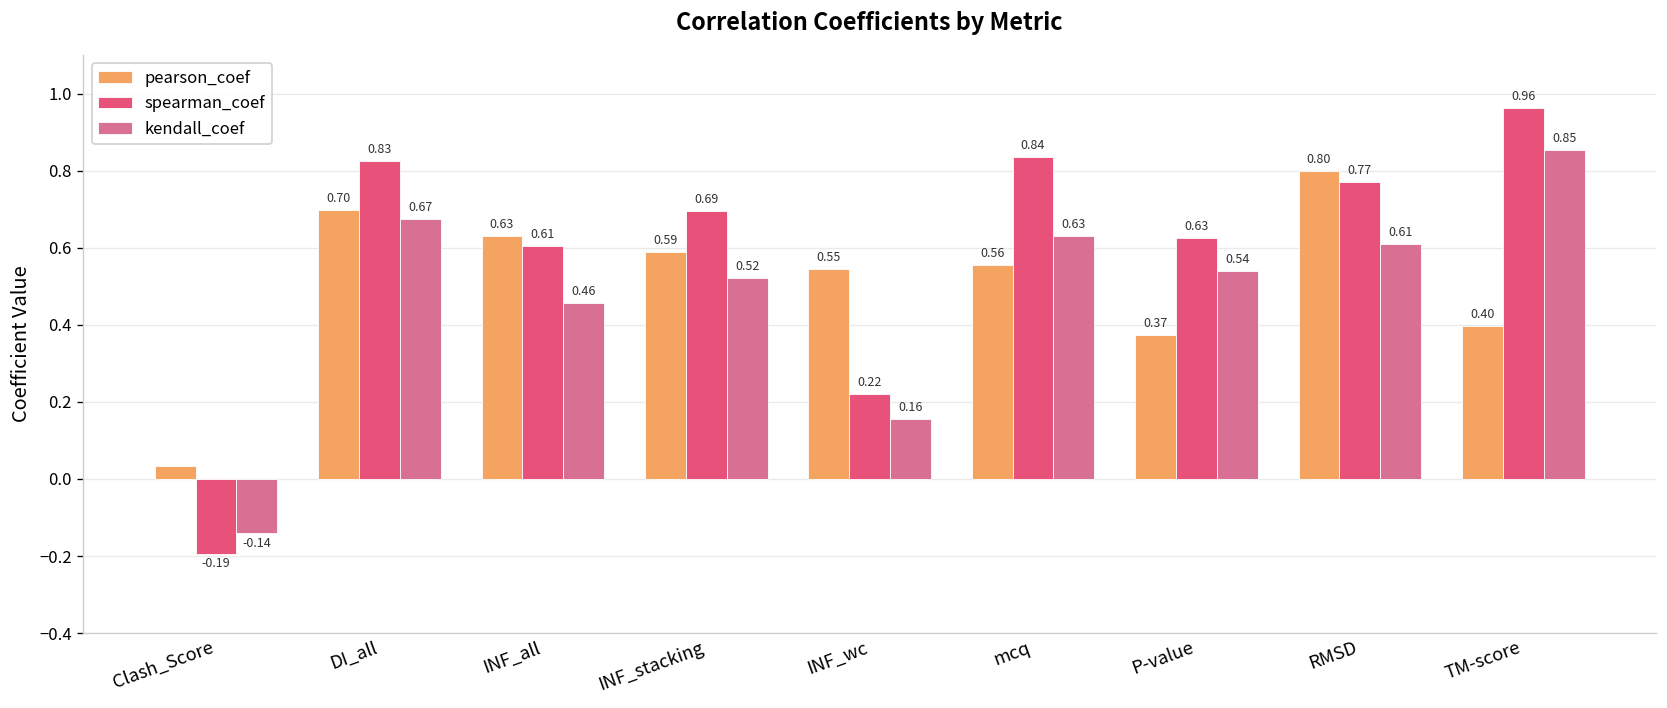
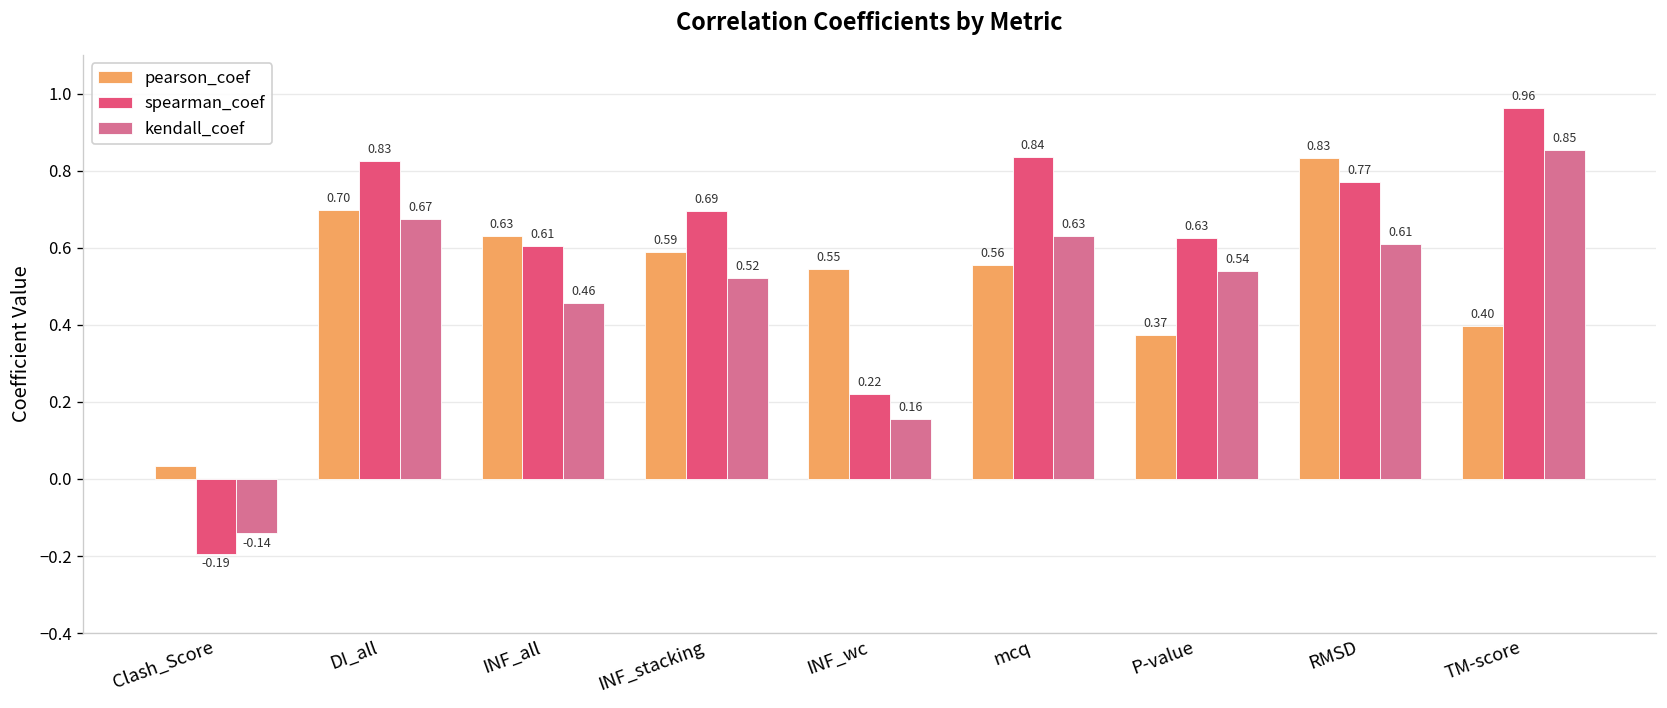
  {
    "pearson_coef": {
      "DI_all": 0.70,
      "INF_all": 0.63,
      "INF_stacking": 0.59,
      "INF_wc": 0.55,
      "mcq": 0.56,
      "P-value": 0.37,
-     "RMSD": 0.80,
+     "RMSD": 0.83,
      "TM-score": 0.40
    }
  }
